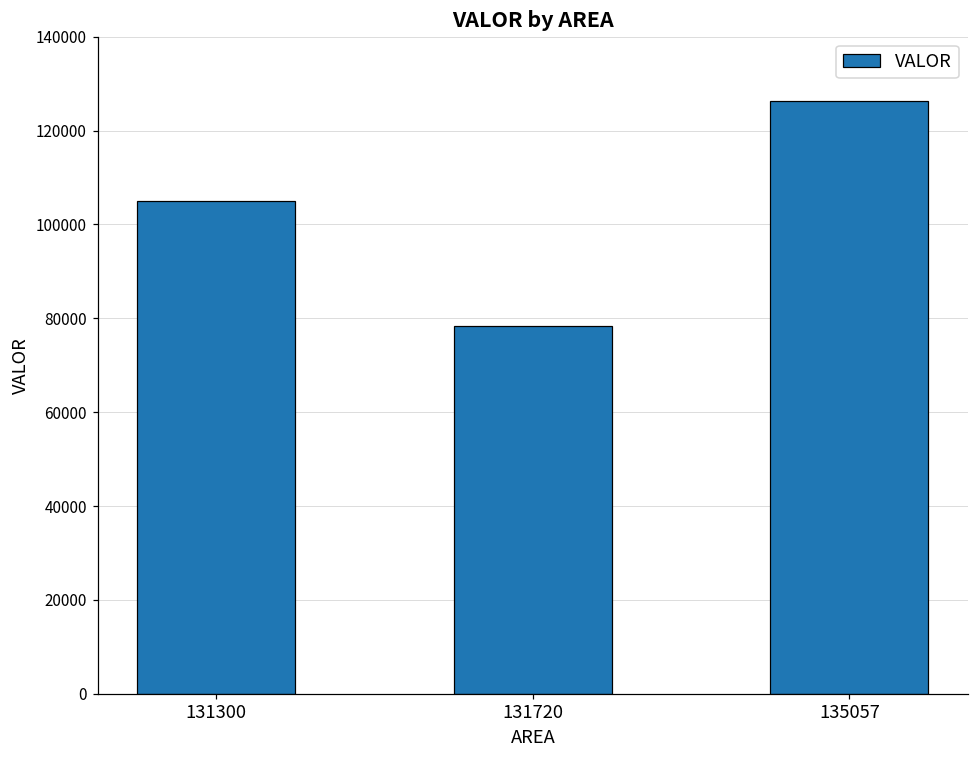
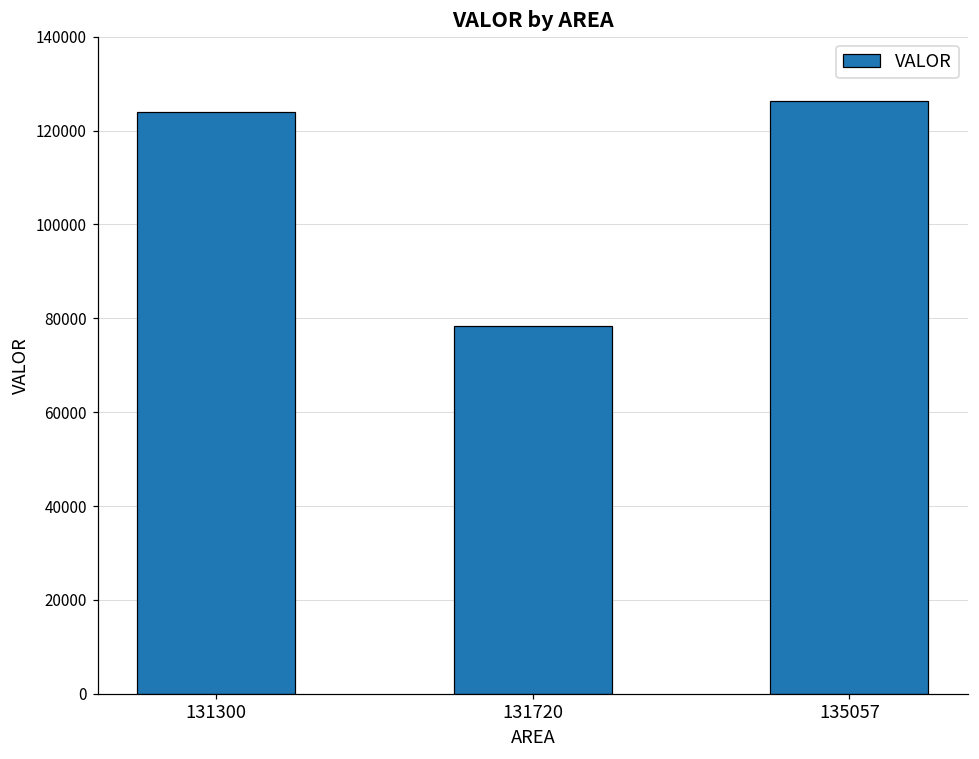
  {
-   "131300": 105000,
+   "131300": 124000,
    "131720": 78000,
    "135057": 126000
  }
